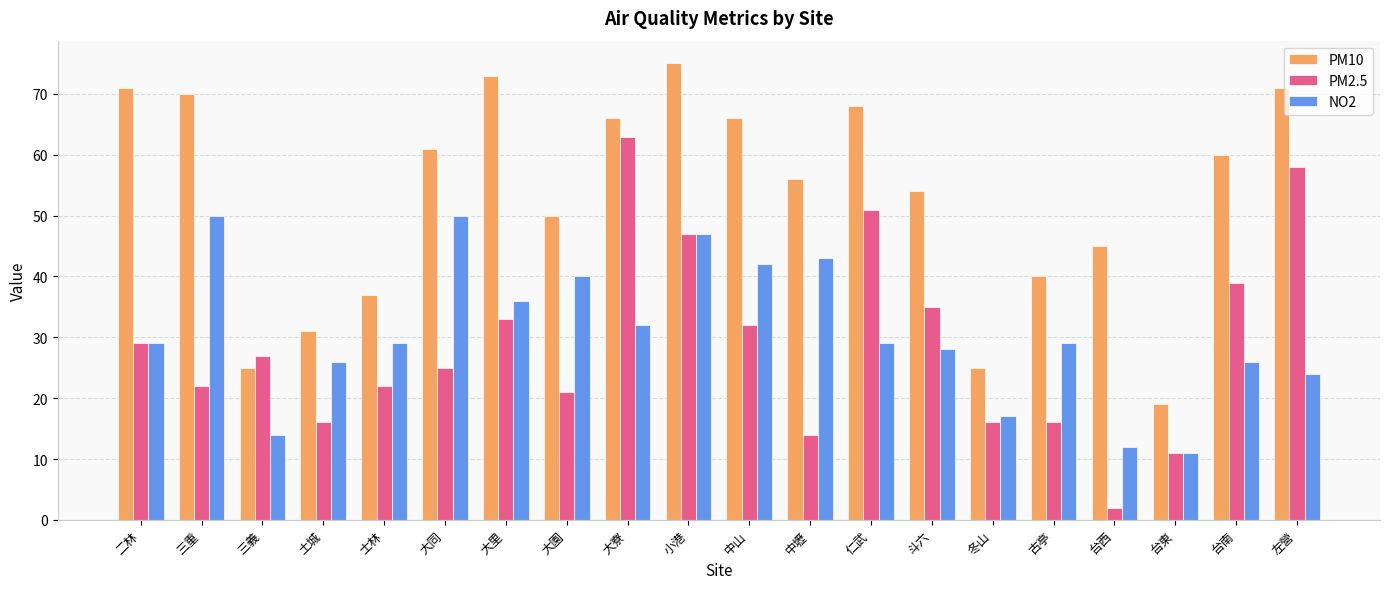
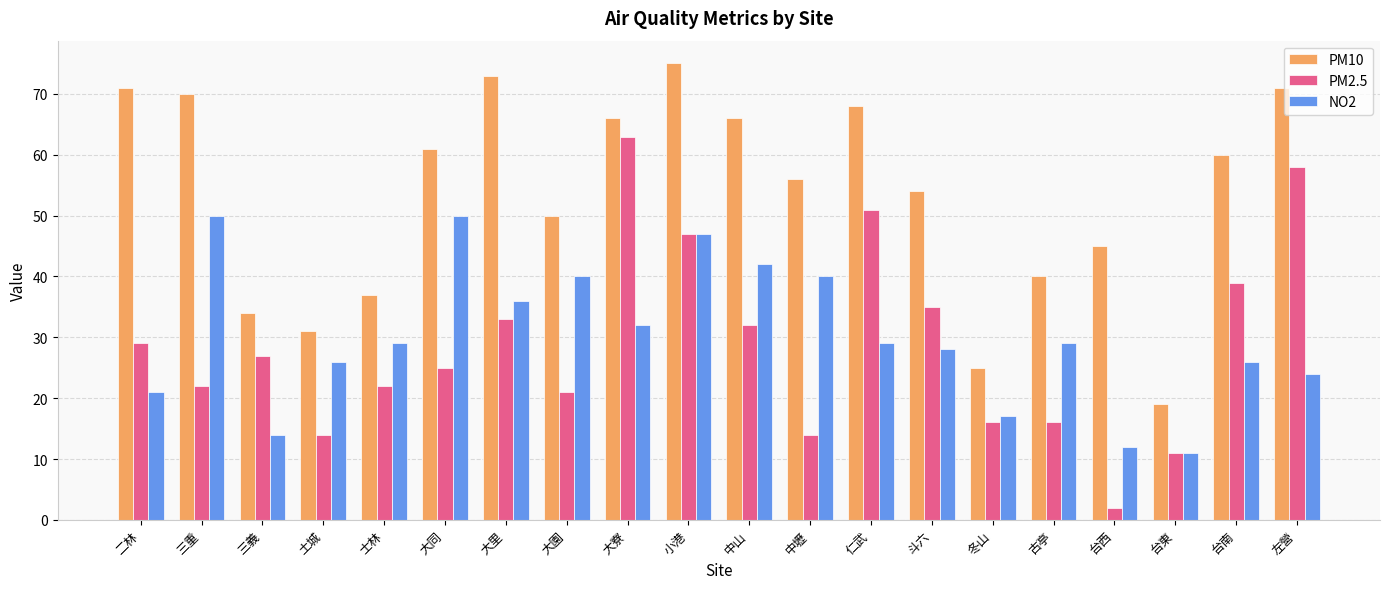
  {
    "PM10": {
      "二林": 71,
      "三重": 70,
-     "三義": 25,
+     "三義": 34,
      "土城": 31,
      "士林": 37,
      "大同": 61,
      "大里": 73,
      "大園": 50,
      "大寮": 66,
      "小港": 75,
      "中山": 66,
      "中壢": 56,
      "仁武": 68,
      "斗六": 54,
      "冬山": 25,
      "古亭": 40,
      "台西": 45,
      "台東": 19,
      "台南": 60,
      "左營": 71
    },
    "PM2.5": {
      "二林": 29,
      "三重": 22,
      "三義": 27,
-     "土城": 16,
+     "土城": 14,
      "士林": 22,
      "大同": 25,
      "大里": 33,
      "大園": 21,
      "大寮": 63,
      "小港": 47,
      "中山": 32,
      "中壢": 14,
      "仁武": 51,
      "斗六": 35,
      "冬山": 16,
      "古亭": 16,
      "台西": 2,
      "台東": 11,
      "台南": 39,
      "左營": 58
    },
    "NO2": {
-     "二林": 29,
+     "二林": 21,
      "三重": 50,
      "三義": 14,
      "土城": 26,
      "士林": 29,
      "大同": 50,
      "大里": 36,
      "大園": 40,
      "大寮": 32,
      "小港": 47,
      "中山": 42,
-     "中壢": 43,
+     "中壢": 40,
      "仁武": 29,
      "斗六": 28,
      "冬山": 17,
      "古亭": 29,
      "台西": 12,
      "台東": 11,
      "台南": 26,
      "左營": 24
    }
  }
